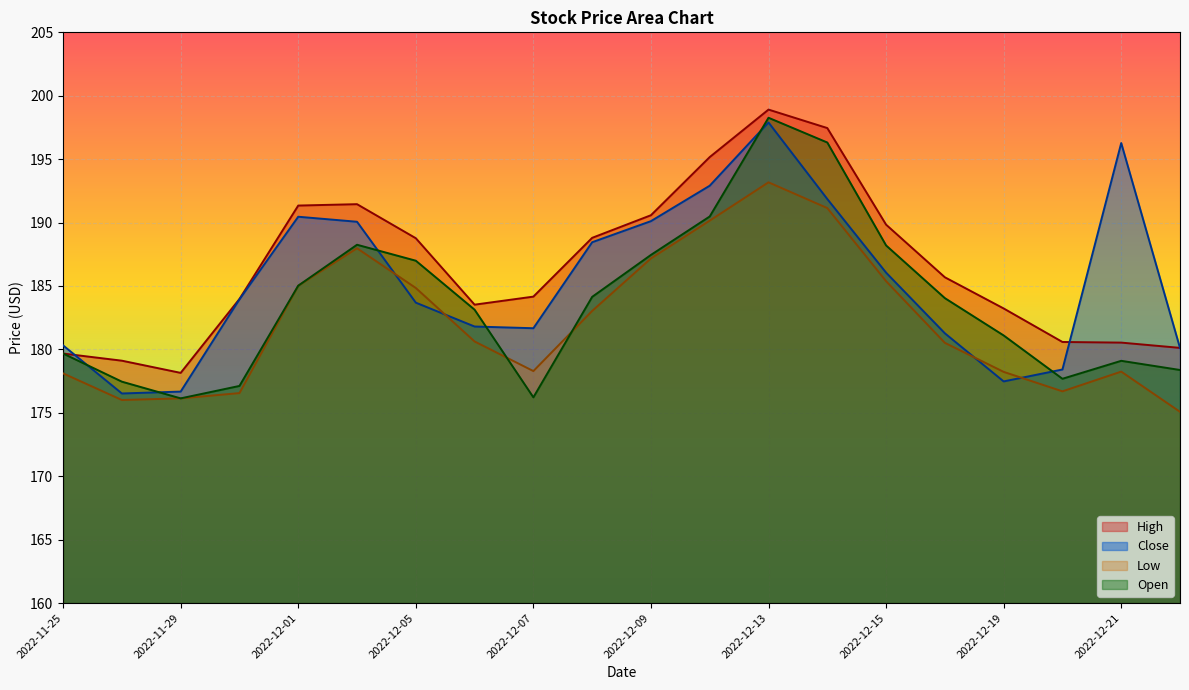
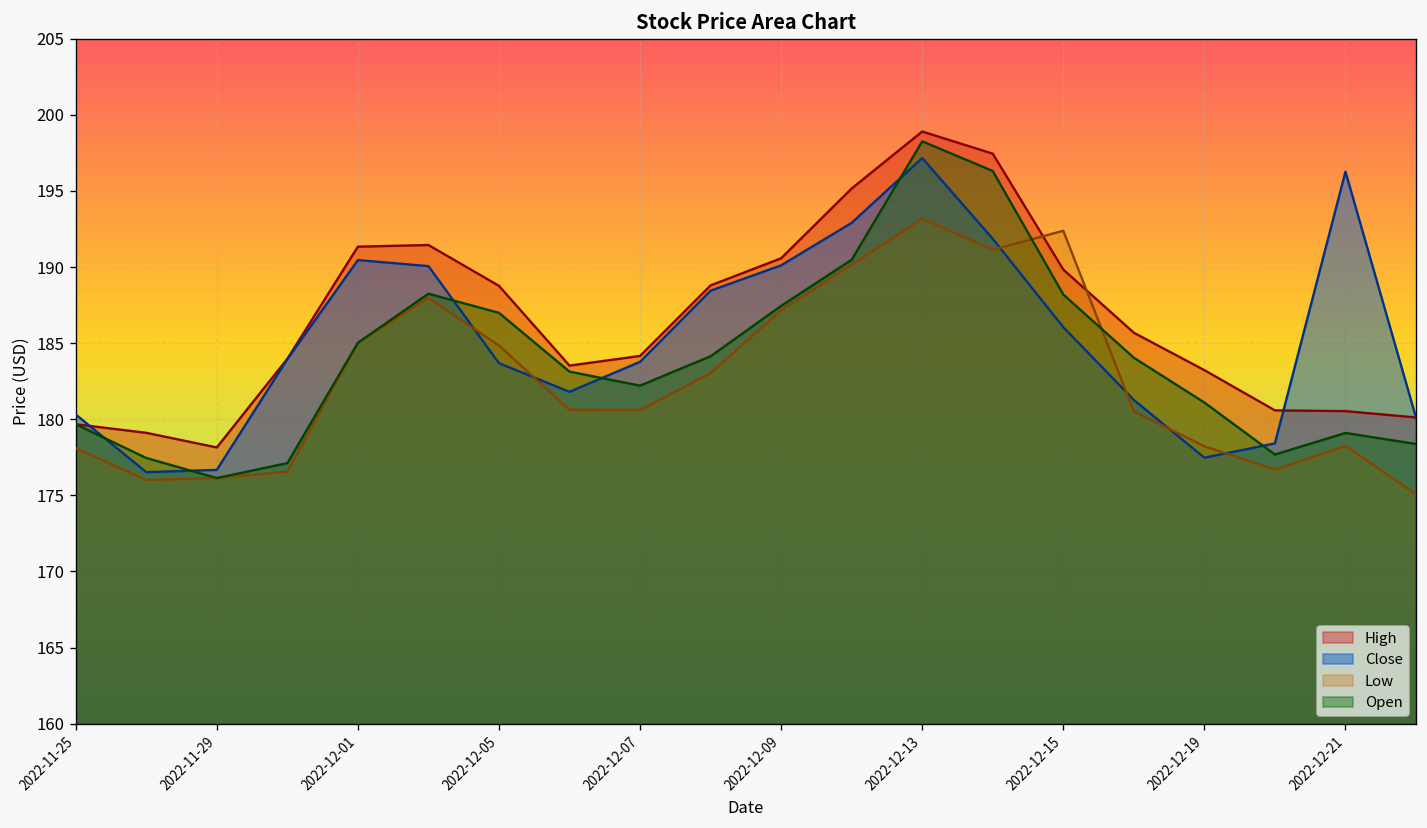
  {
    "High": {
      "2022-11-29": 178.2,
      "2022-12-01": 191.3,
      "2022-12-05": 188.8,
      "2022-12-07": 184.2,
      "2022-12-09": 190.6,
      "2022-12-13": 198.9,
      "2022-12-15": 189.8,
      "2022-12-19": 183.2,
      "2022-12-21": 180.5
    },
    "Close": {
      "2022-11-25": 180.3,
      "2022-11-29": 176.7,
      "2022-12-01": 190.5,
      "2022-12-05": 183.7,
-     "2022-12-07": 181.7,
+     "2022-12-07": 183.8,
      "2022-12-09": 190.1,
-     "2022-12-13": 197.9,
+     "2022-12-13": 197.2,
      "2022-12-15": 186.1,
      "2022-12-19": 177.5,
      "2022-12-21": 196.3
    },
    "Low": {
      "2022-11-25": 178.1,
      "2022-12-05": 184.8,
-     "2022-12-07": 178.3,
+     "2022-12-07": 180.6,
      "2022-12-09": 187.2,
      "2022-12-13": 193.2,
-     "2022-12-15": 185.4,
+     "2022-12-15": 192.4,
      "2022-12-19": 178.2,
      "2022-12-21": 178.3
    },
    "Open": {
      "2022-12-05": 187.0,
-     "2022-12-07": 176.2,
+     "2022-12-07": 182.2,
      "2022-12-09": 187.5,
      "2022-12-13": 198.3,
      "2022-12-15": 188.2,
      "2022-12-19": 181.1,
      "2022-12-21": 179.1
    }
  }
